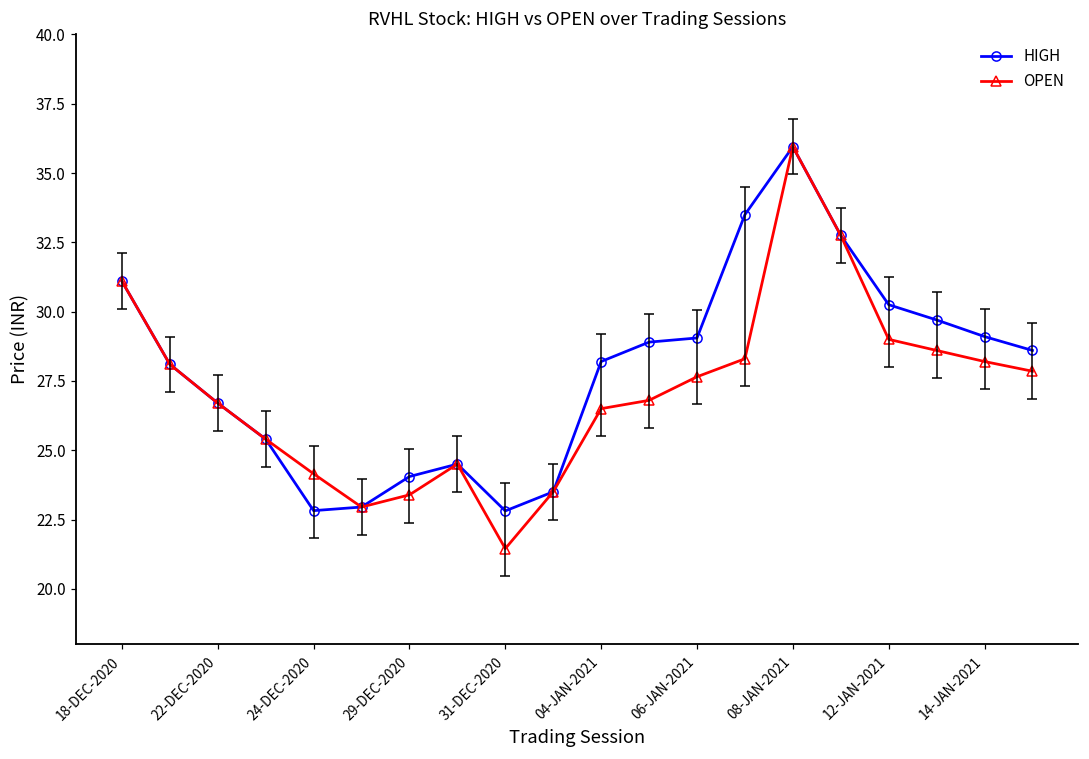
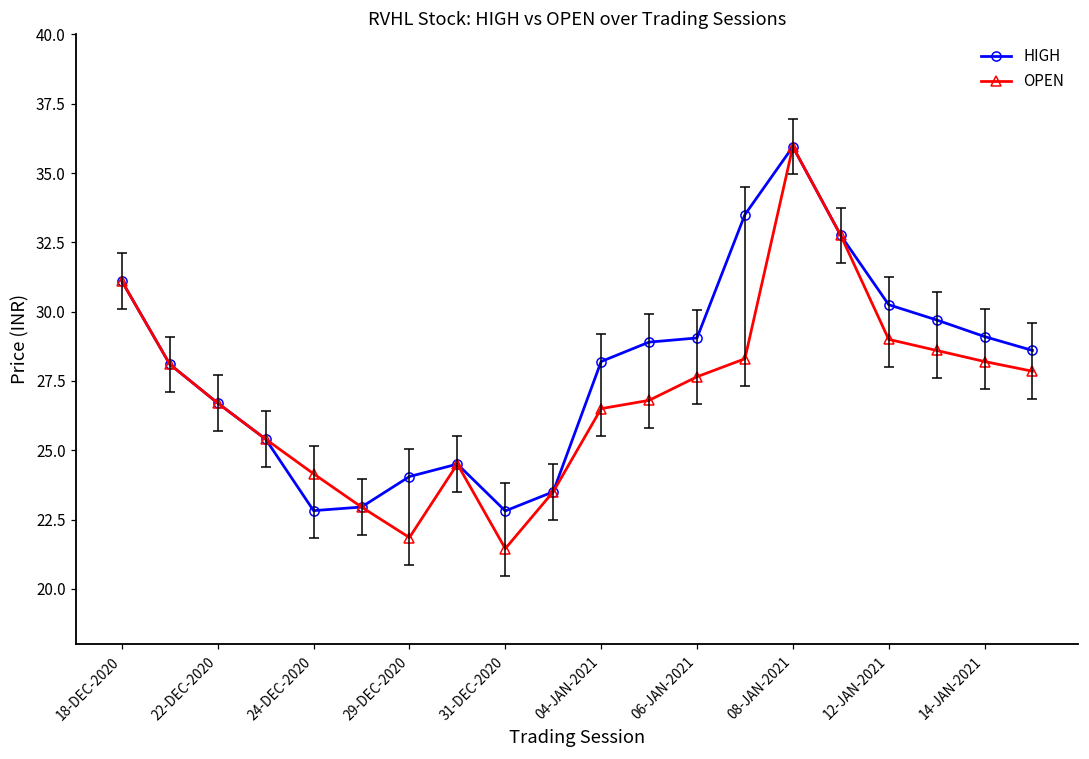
  {
    "HIGH": {
      "24-DEC-2020": 22.8,
      "29-DEC-2020": 24.1,
      "31-DEC-2020": 22.8,
      "04-JAN-2021": 28.2,
      "06-JAN-2021": 29.1,
      "12-JAN-2021": 30.3,
      "14-JAN-2021": 29.1
    },
    "OPEN": {
      "24-DEC-2020": 24.2,
-     "29-DEC-2020": 23.4,
+     "29-DEC-2020": 21.9,
      "31-DEC-2020": 21.5,
      "04-JAN-2021": 26.5,
      "06-JAN-2021": 27.7,
      "12-JAN-2021": 29.0,
      "14-JAN-2021": 28.2
    }
  }
